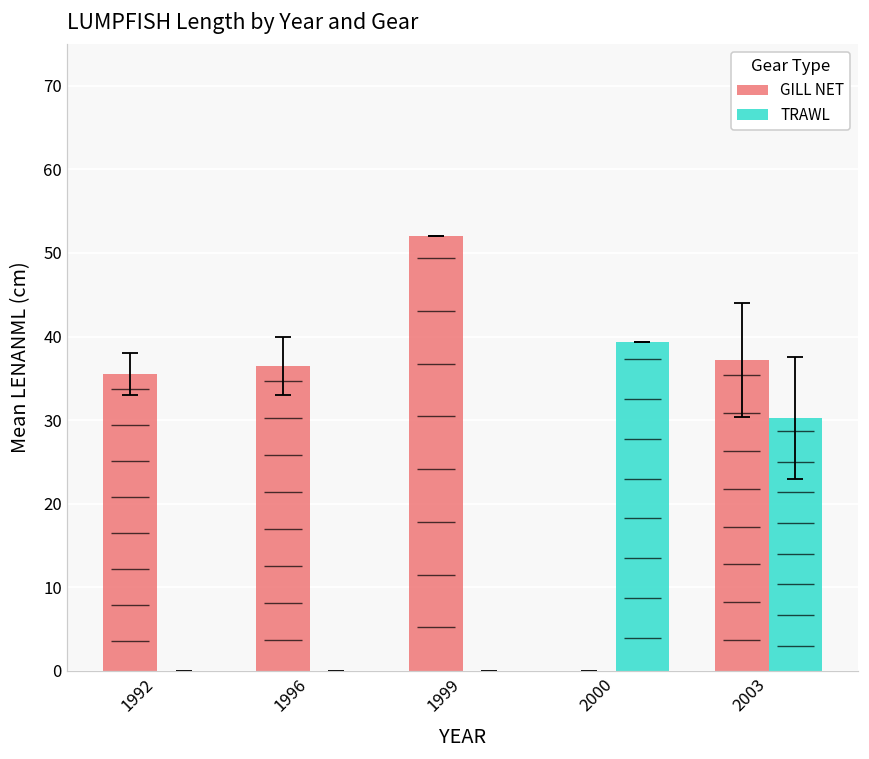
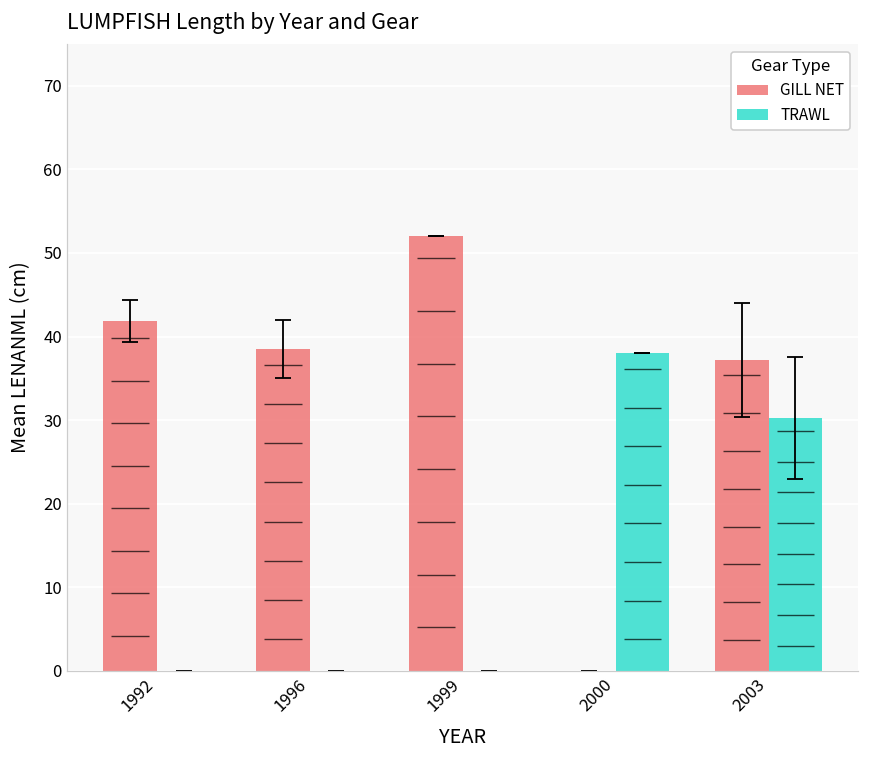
  {
    "GILL NET": {
-     "1992": 36,
-     "1996": 37,
+     "1992": 42,
+     "1996": 39,
      "1999": 52,
      "2000": 0,
      "2003": 37
    },
    "TRAWL": {
      "1992": 0,
      "1996": 0,
      "1999": 0,
-     "2000": 39,
+     "2000": 38,
      "2003": 30
    }
  }
